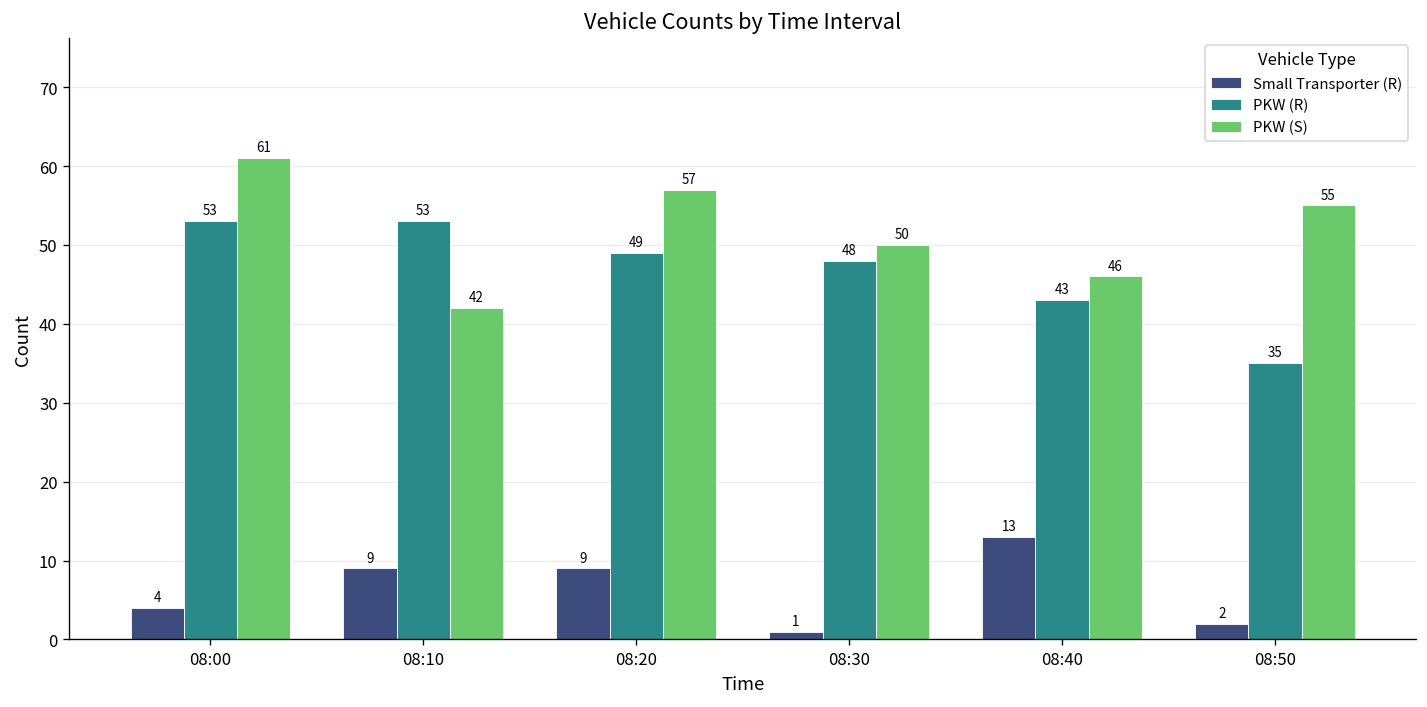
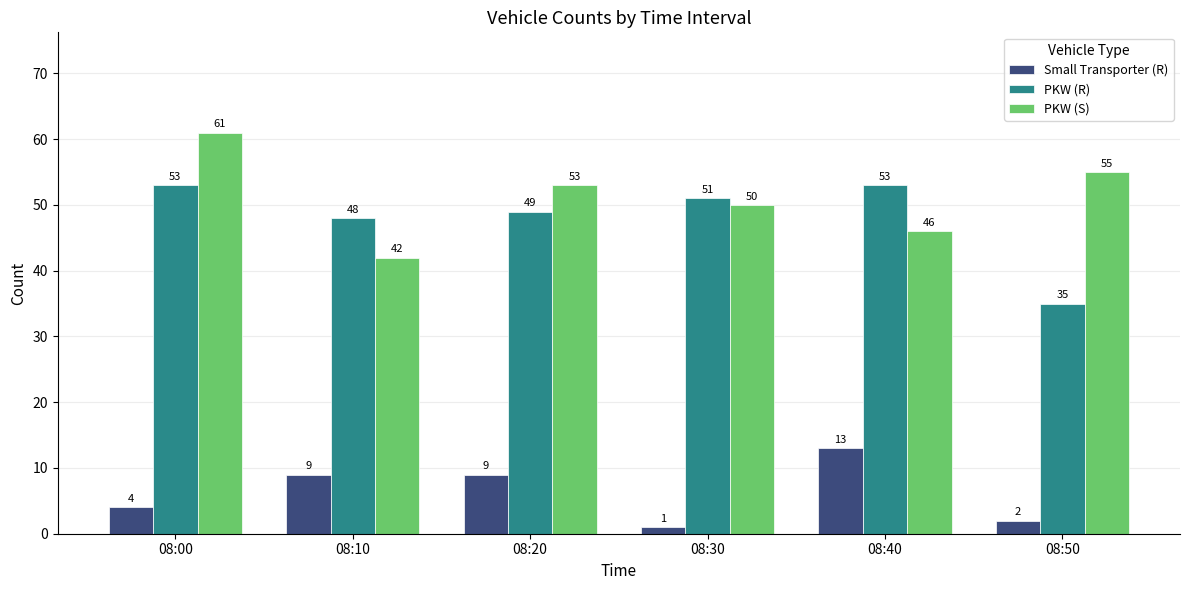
  {
    "Small Transporter (R)": {
      "08:00": 4,
      "08:10": 9,
      "08:20": 9,
      "08:30": 1,
      "08:40": 13,
      "08:50": 2
    },
    "PKW (R)": {
      "08:00": 53,
-     "08:10": 53,
+     "08:10": 48,
      "08:20": 49,
-     "08:30": 48,
-     "08:40": 43,
+     "08:30": 51,
+     "08:40": 53,
      "08:50": 35
    },
    "PKW (S)": {
      "08:00": 61,
      "08:10": 42,
-     "08:20": 57,
+     "08:20": 53,
      "08:30": 50,
      "08:40": 46,
      "08:50": 55
    }
  }
